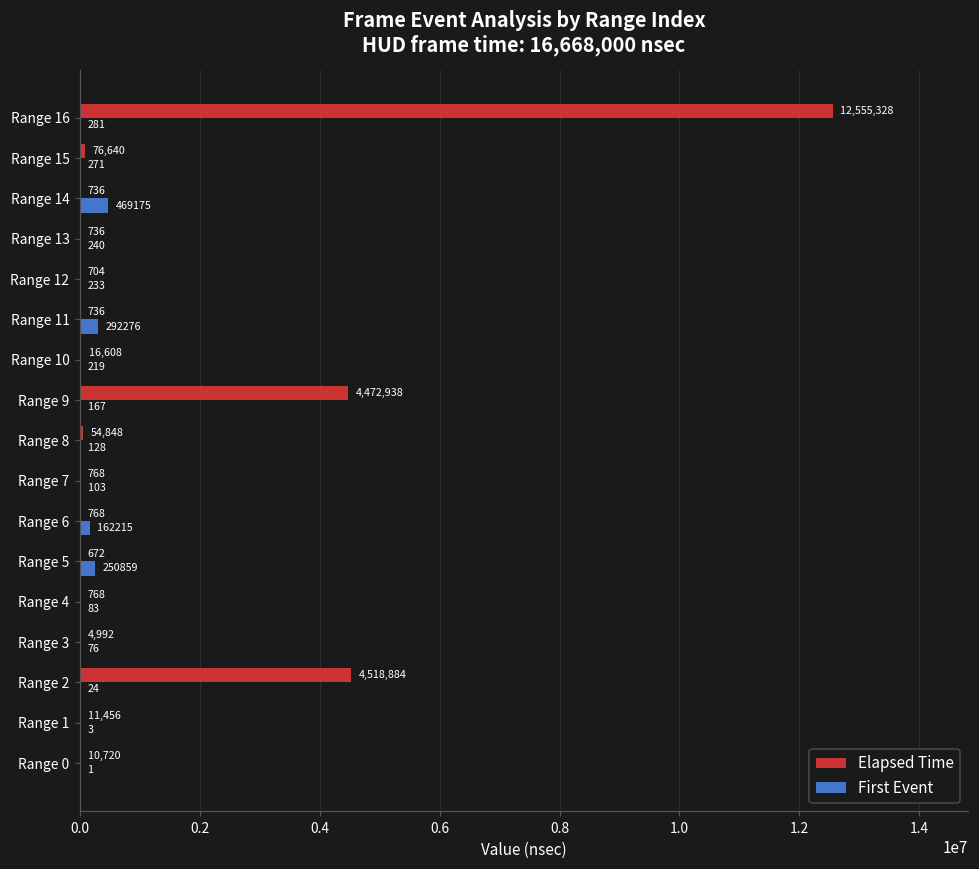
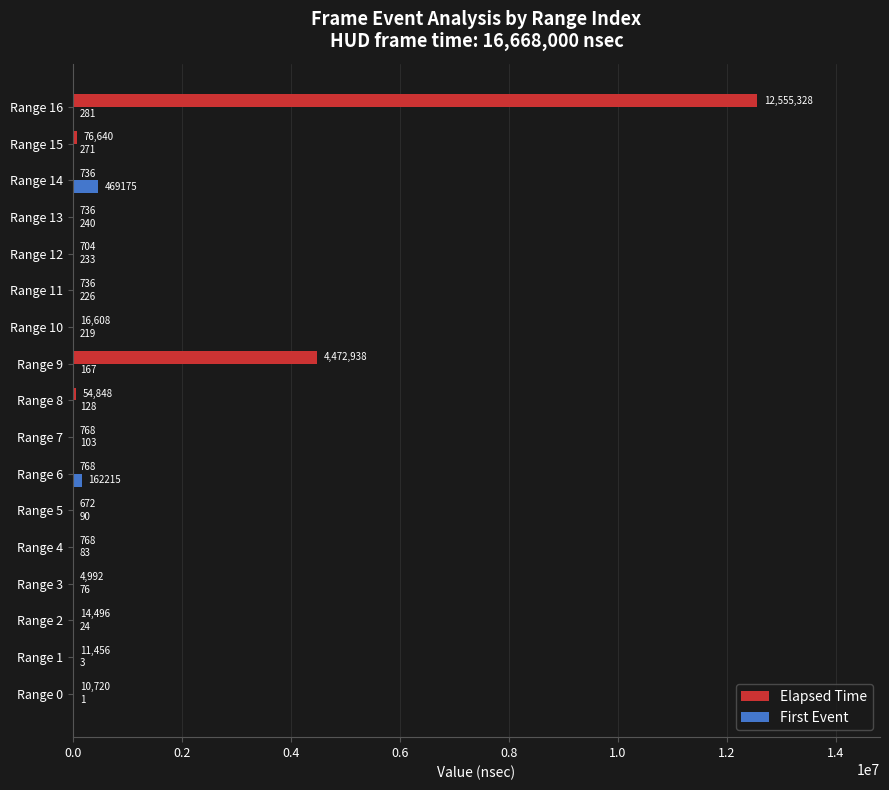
  {
    "Elapsed Time": {
      "Range 16": "12,555,328",
      "Range 15": "76,640",
      "Range 14": "736",
      "Range 13": "736",
      "Range 12": "704",
      "Range 11": "736",
      "Range 10": "16,608",
      "Range 9": "4,472,938",
      "Range 8": "54,848",
      "Range 7": "768",
      "Range 6": "768",
      "Range 5": "672",
      "Range 4": "768",
      "Range 3": "4,992",
-     "Range 2": "4,518,884",
+     "Range 2": "14,496",
      "Range 1": "11,456",
      "Range 0": "10,720"
    },
    "First Event": {
      "Range 16": "281",
      "Range 15": "271",
      "Range 14": "469175",
      "Range 13": "240",
      "Range 12": "233",
-     "Range 11": "292276",
+     "Range 11": "226",
      "Range 10": "219",
      "Range 9": "167",
      "Range 8": "128",
      "Range 7": "103",
      "Range 6": "162215",
-     "Range 5": "250859",
+     "Range 5": "90",
      "Range 4": "83",
      "Range 3": "76",
      "Range 2": "24",
      "Range 1": "3",
      "Range 0": "1"
    }
  }
